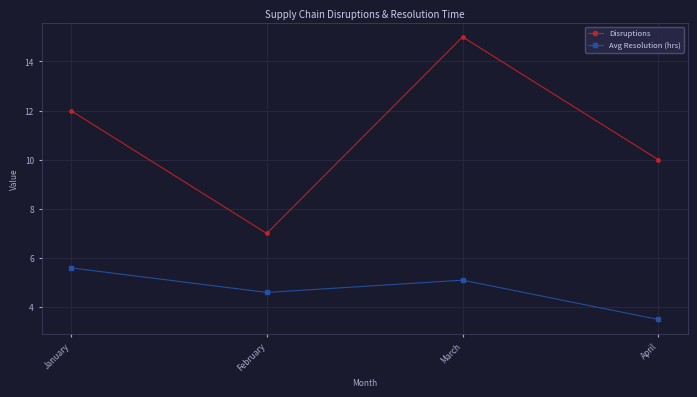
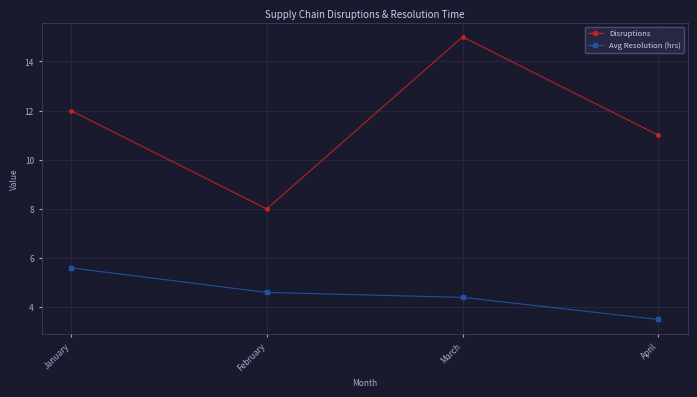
  {
    "Disruptions": {
      "January": 12,
-     "February": 7,
+     "February": 8,
      "March": 15,
-     "April": 10
+     "April": 11
    },
    "Avg Resolution (hrs)": {
      "January": 5.6,
      "February": 4.6,
-     "March": 5.1,
+     "March": 4.4,
      "April": 3.5
    }
  }
